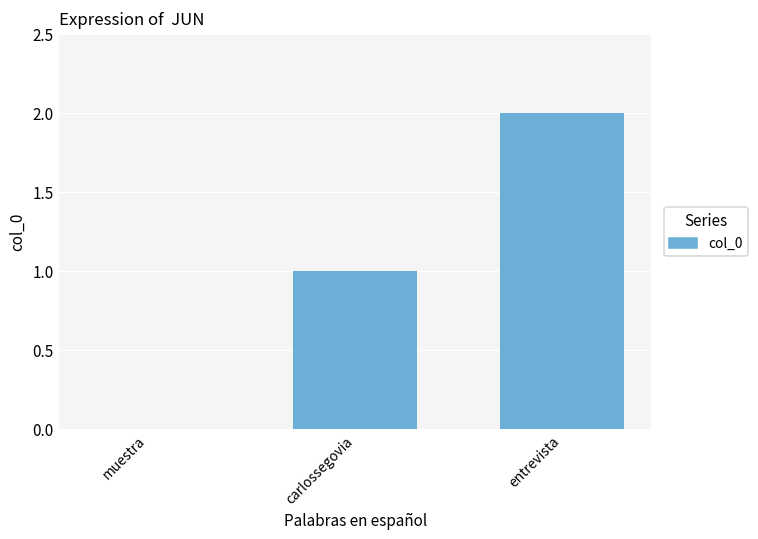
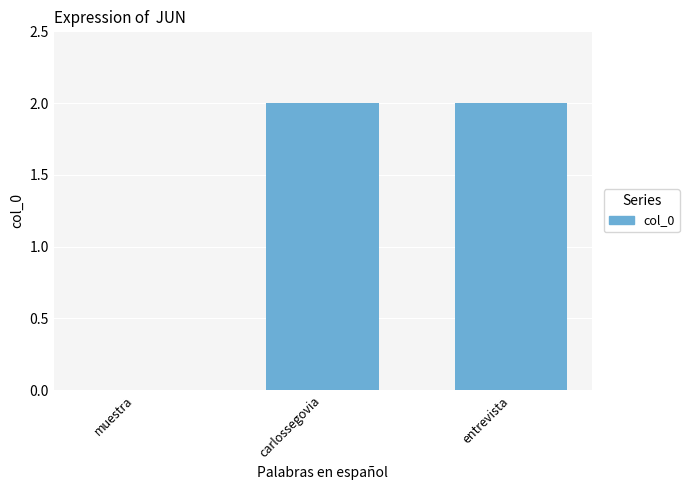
  {
    "muestra": 0,
-   "carlossegovia": 1,
+   "carlossegovia": 2,
    "entrevista": 2
  }
